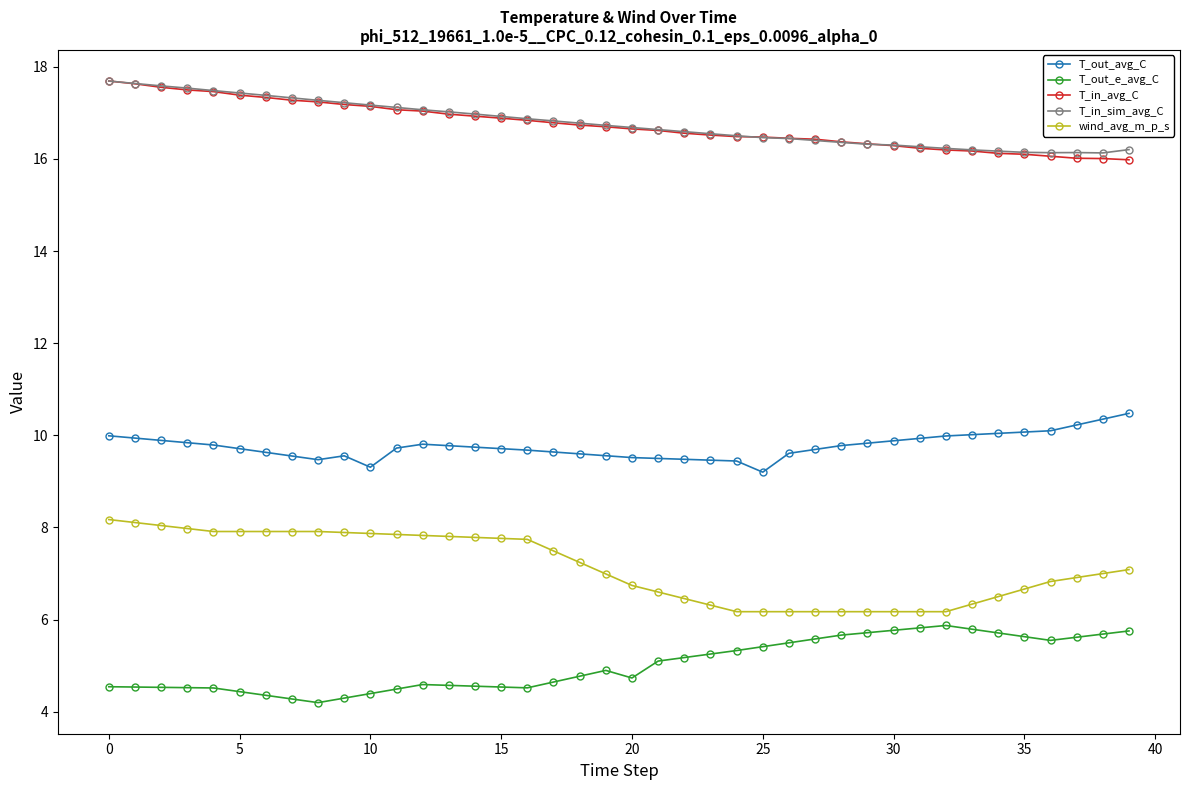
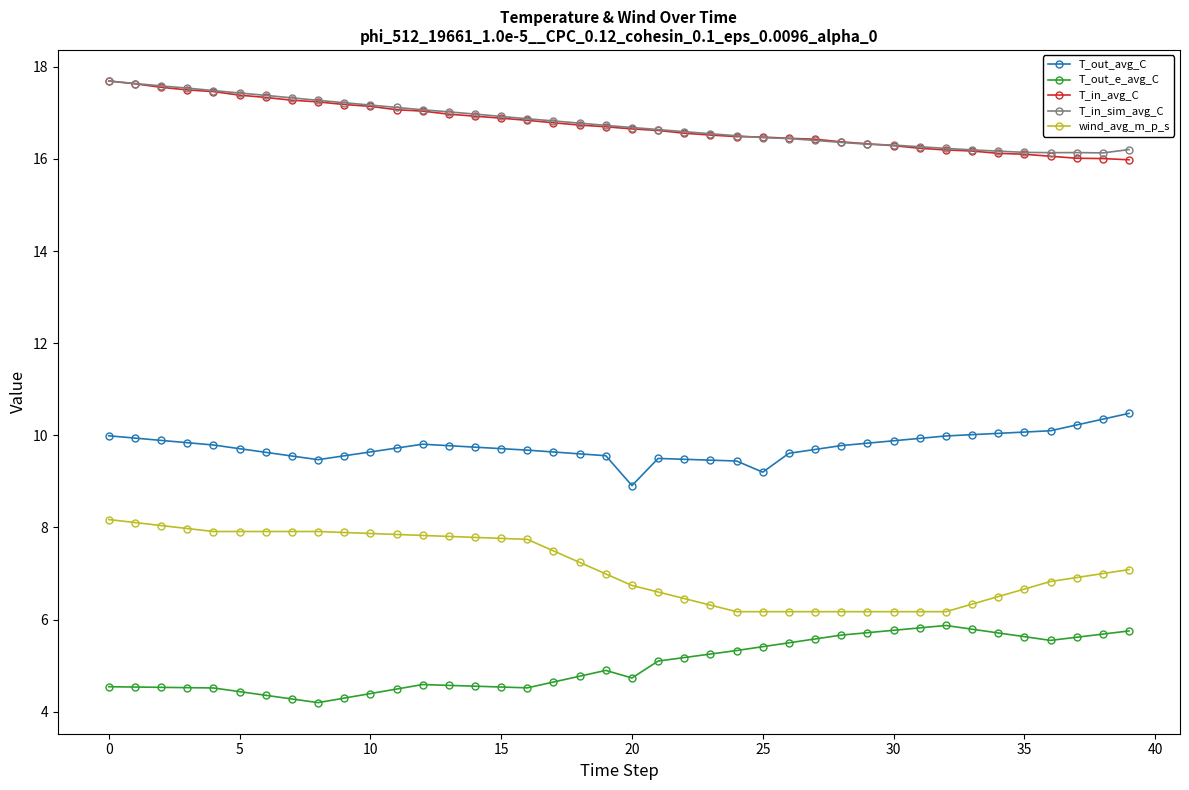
  {
    "T_out_avg_C": {
      "0": 10.0,
      "5": 9.7,
-     "10": 9.3,
+     "10": 9.6,
      "15": 9.7,
-     "20": 9.5,
+     "20": 8.9,
      "25": 9.2,
      "30": 9.9,
      "35": 10.1
    },
    "T_out_e_avg_C": {
      "0": 4.5,
      "5": 4.4,
      "10": 4.4,
      "15": 4.5,
      "20": 4.7,
      "25": 5.4,
      "30": 5.8,
      "35": 5.6
    },
    "wind_avg_m_p_s": {
      "0": 8.2,
      "5": 7.9,
      "10": 7.9,
      "15": 7.8,
      "20": 6.7,
      "25": 6.2,
      "30": 6.2,
      "35": 6.7
    }
  }
